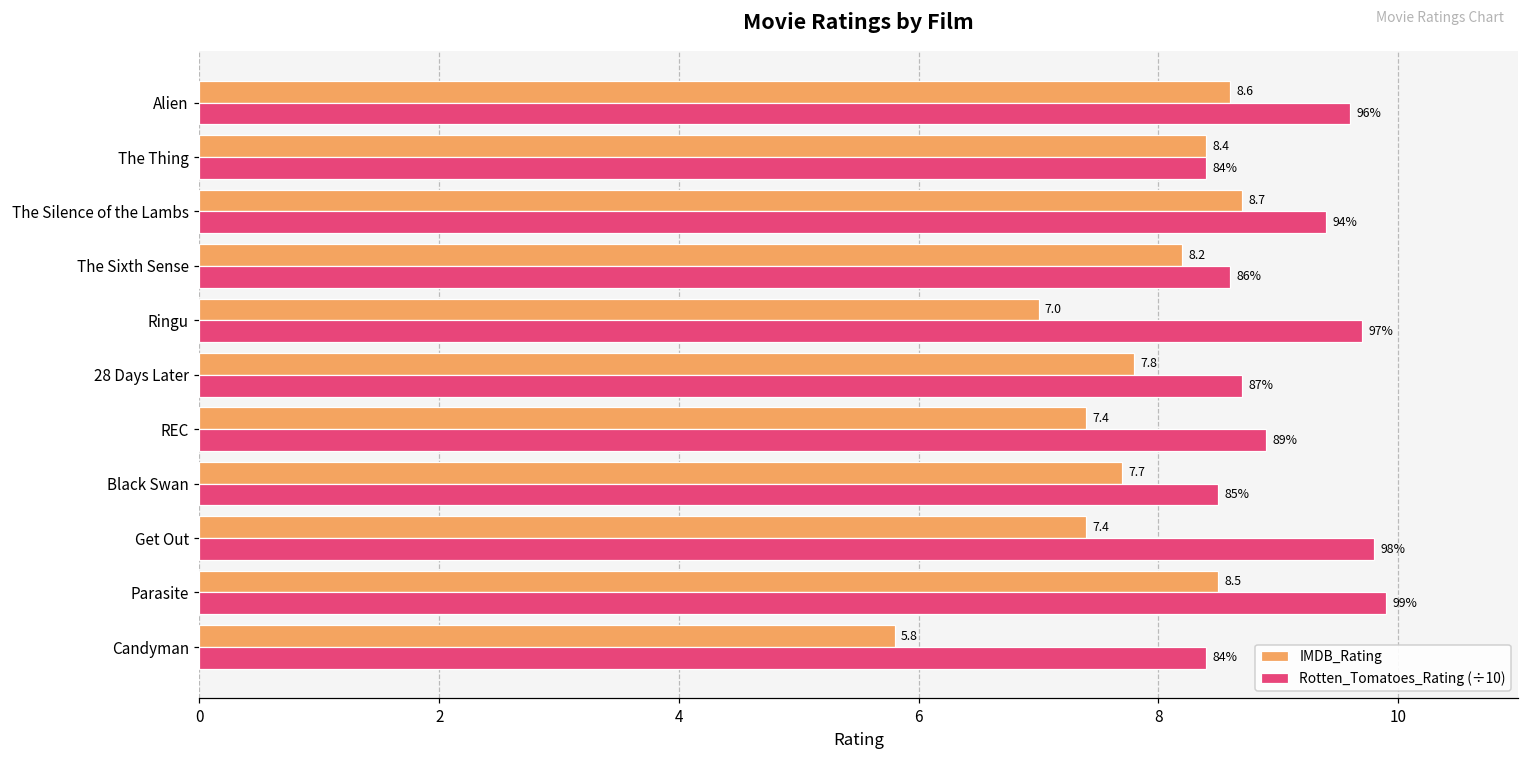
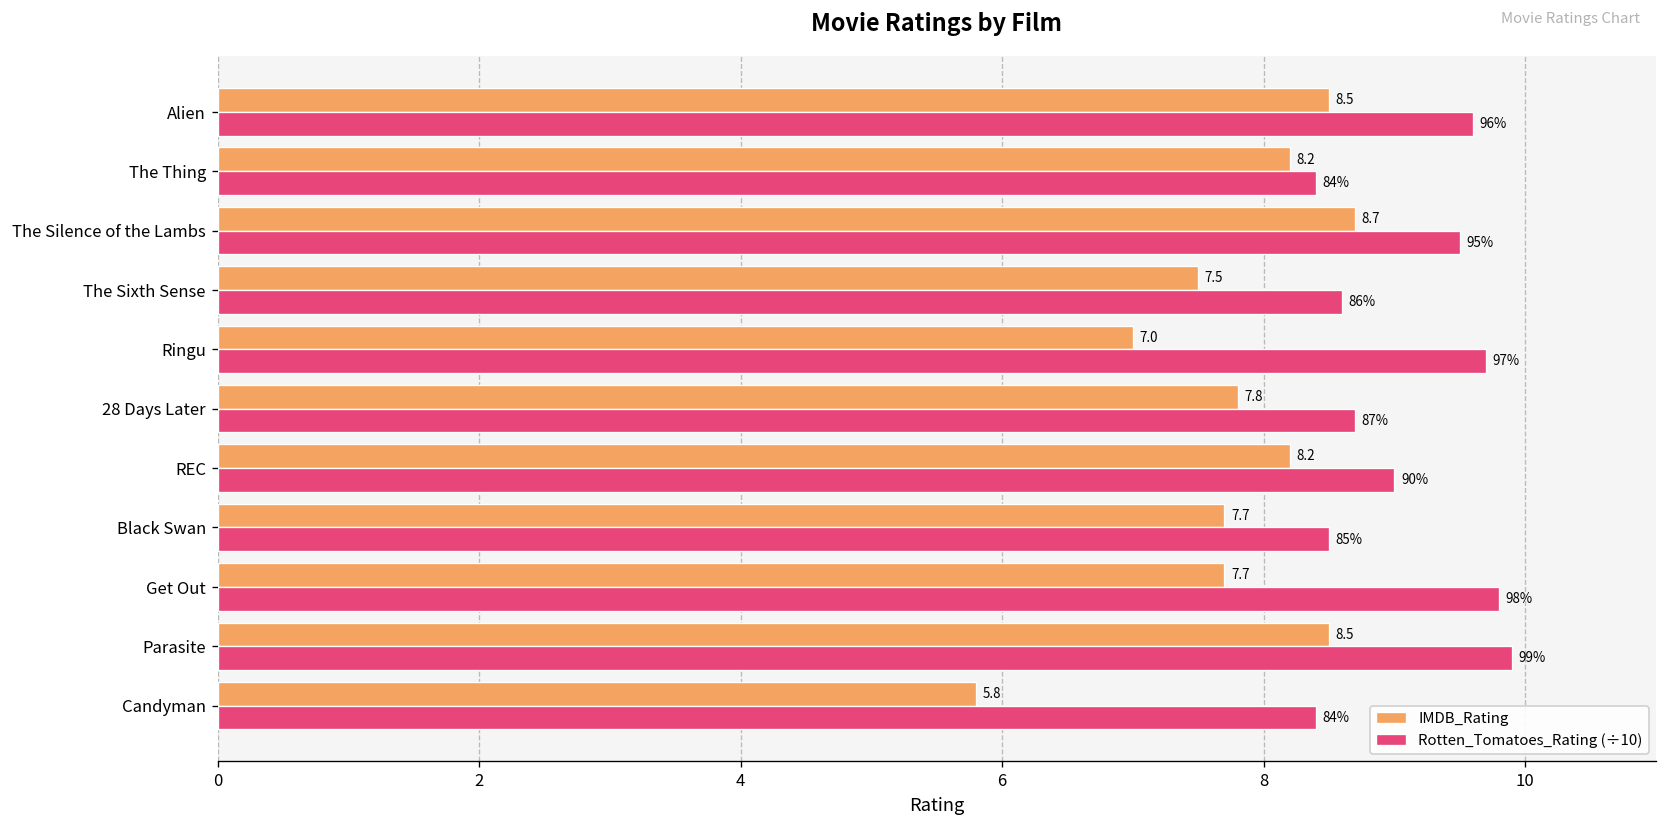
  {
    "IMDB_Rating": {
-     "Alien": "8.6",
-     "The Thing": "8.4",
+     "Alien": "8.5",
+     "The Thing": "8.2",
      "The Silence of the Lambs": "8.7",
-     "The Sixth Sense": "8.2",
+     "The Sixth Sense": "7.5",
      "Ringu": "7.0",
      "28 Days Later": "7.8",
-     "REC": "7.4",
+     "REC": "8.2",
      "Black Swan": "7.7",
-     "Get Out": "7.4",
+     "Get Out": "7.7",
      "Parasite": "8.5",
      "Candyman": "5.8"
    },
    "Rotten_Tomatoes_Rating (÷10)": {
-     "The Silence of the Lambs": "94%",
-     "REC": "89%"
+     "The Silence of the Lambs": "95%",
+     "REC": "90%"
    }
  }
